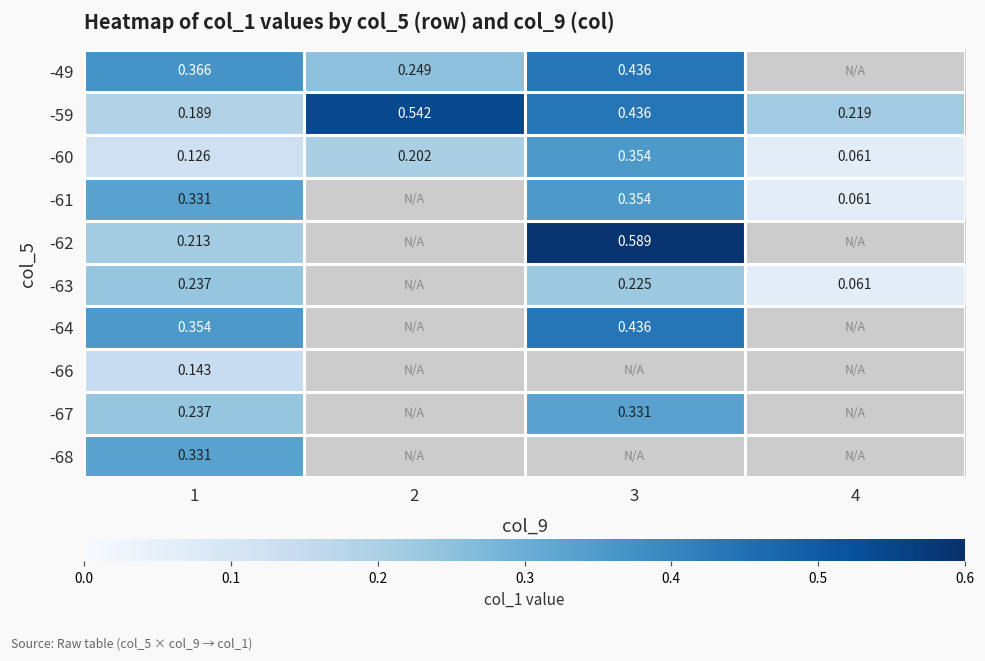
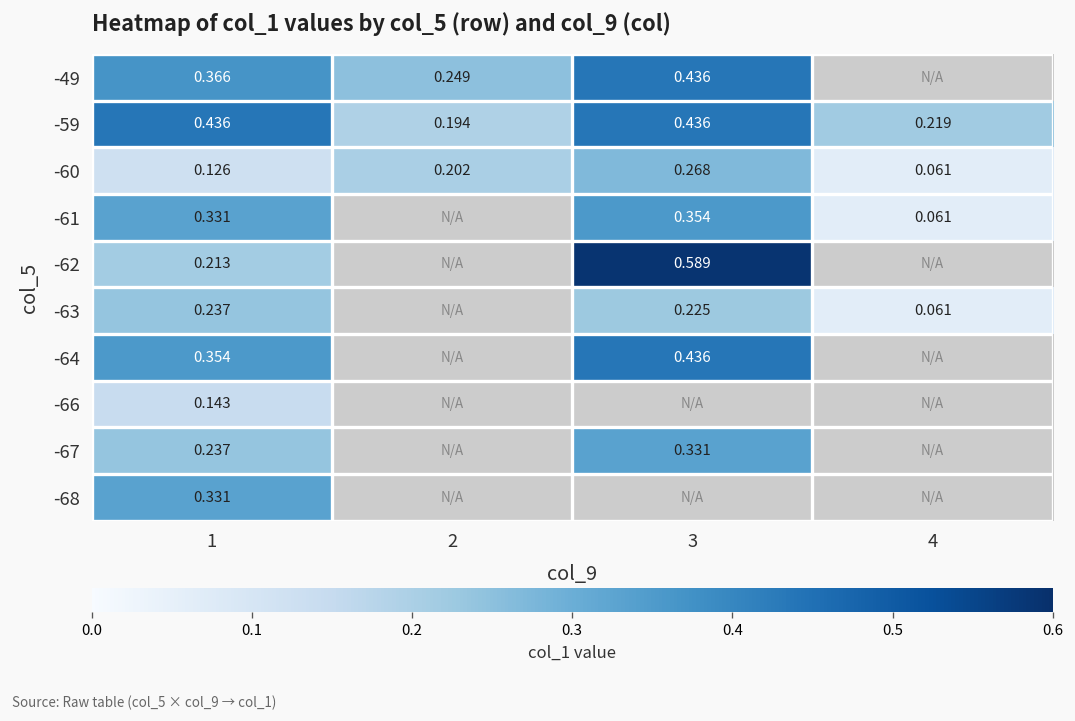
  {
    "-49": {
      "1": 0.366,
      "2": 0.249,
      "3": 0.436
    },
    "-59": {
-     "1": 0.189,
-     "2": 0.542,
+     "1": 0.436,
+     "2": 0.194,
      "3": 0.436,
      "4": 0.219
    },
    "-60": {
      "1": 0.126,
      "2": 0.202,
-     "3": 0.354,
+     "3": 0.268,
      "4": 0.061
    },
    "-61": {
      "1": 0.331,
      "3": 0.354,
      "4": 0.061
    },
    "-62": {
      "1": 0.213,
      "3": 0.589
    },
    "-63": {
      "1": 0.237,
      "3": 0.225,
      "4": 0.061
    },
    "-64": {
      "1": 0.354,
      "3": 0.436
    },
    "-66": {
      "1": 0.143
    },
    "-67": {
      "1": 0.237,
      "3": 0.331
    },
    "-68": {
      "1": 0.331
    }
  }
